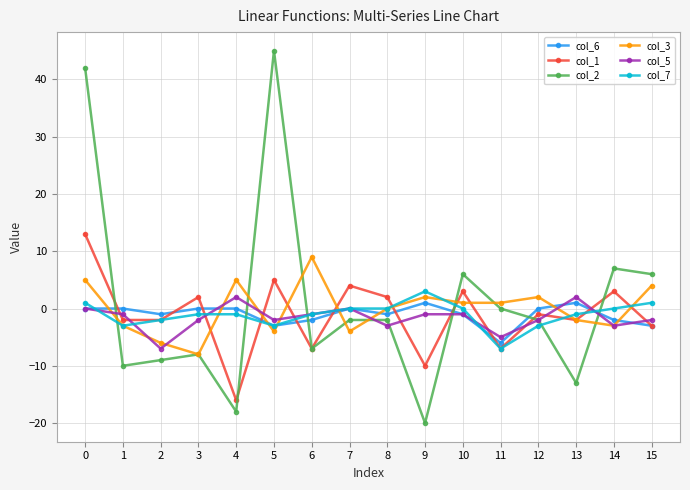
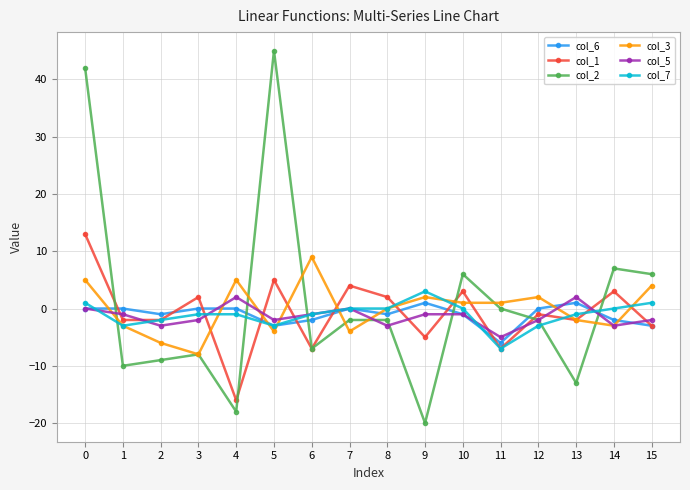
  {
    "col_1": {
      "0": 13,
      "1": -2,
      "3": 2,
      "4": -16,
      "5": 5,
      "7": 4,
      "8": 2,
-     "9": -10,
+     "9": -5,
      "10": 3,
      "12": -1,
      "14": 3
    },
    "col_2": {
      "0": 42,
      "1": -10,
      "2": -9,
      "4": -18,
      "5": 45,
      "7": -2,
      "8": -2,
      "9": -20,
      "10": 6,
      "11": 0,
      "13": -13,
      "14": 7,
      "15": 6
    },
    "col_3": {
      "0": 5,
      "2": -6,
      "4": 5,
      "5": -4,
      "6": 9,
      "7": -4,
      "9": 2,
      "10": 1,
      "11": 1,
      "12": 2,
      "15": 4
    },
    "col_5": {
      "1": -1,
-     "2": -7,
+     "2": -3,
      "3": -2,
      "4": 2,
      "5": -2,
      "8": -3,
      "9": -1,
      "11": -5,
      "13": 2,
      "15": -2
    }
  }
